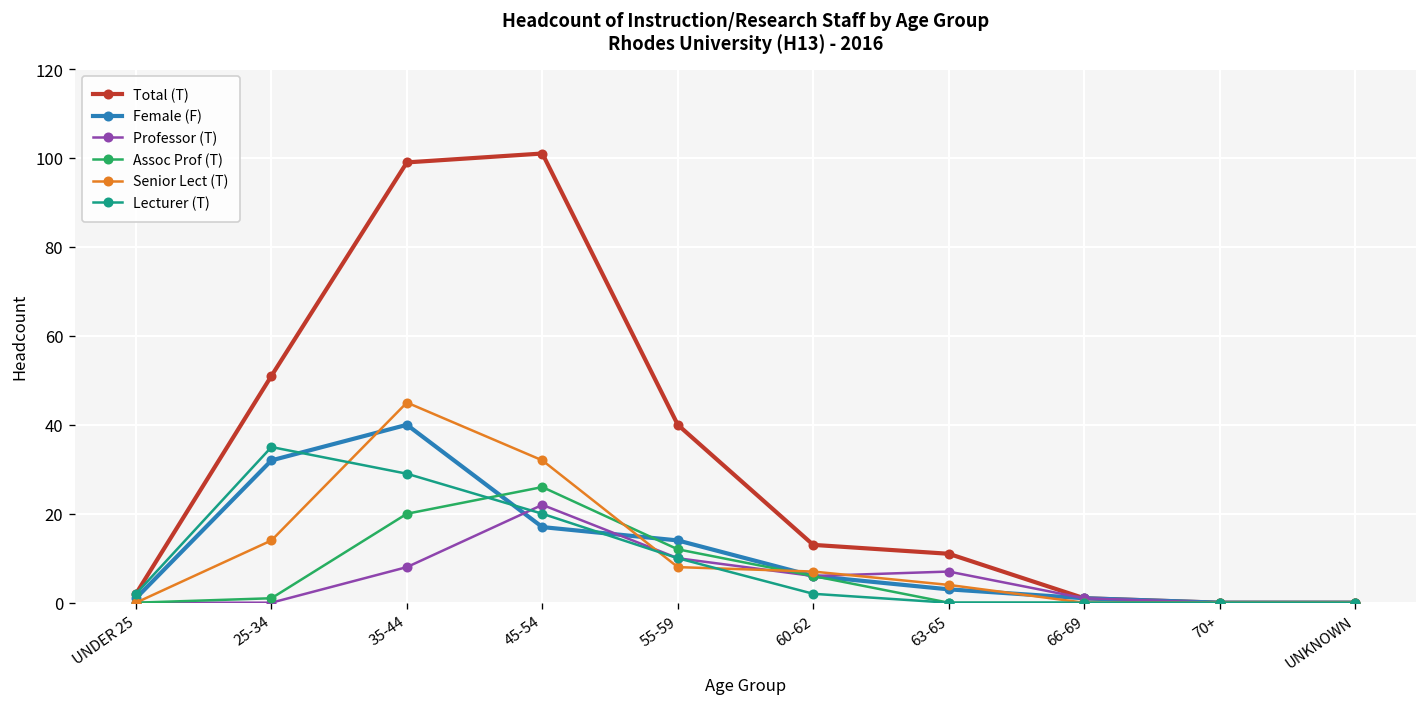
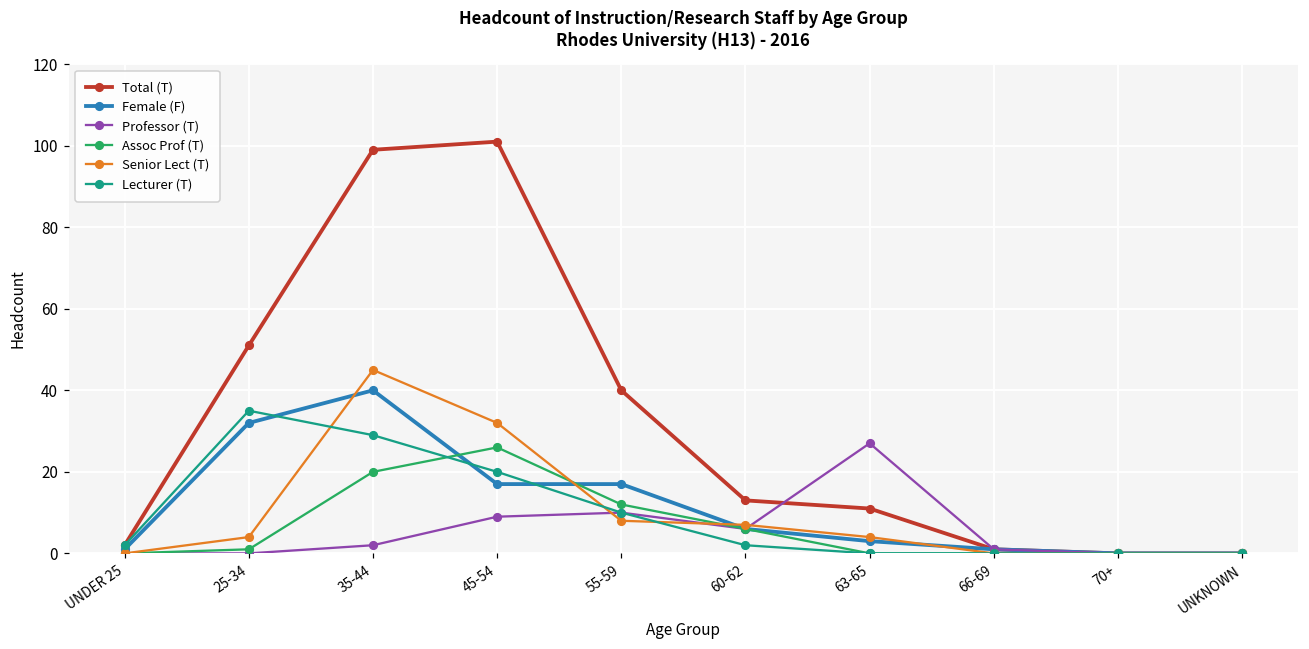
  {
    "Total (T)": {
      "25-34": 51,
      "35-44": 99,
      "45-54": 101,
      "55-59": 40,
      "60-62": 13,
      "63-65": 11
    },
    "Female (F)": {
      "UNDER 25": 1,
      "25-34": 32,
      "35-44": 40,
      "45-54": 17,
-     "55-59": 14,
+     "55-59": 17,
      "63-65": 3
    },
    "Professor (T)": {
      "25-34": 0,
-     "35-44": 8,
-     "45-54": 22,
-     "63-65": 7
+     "35-44": 2,
+     "45-54": 9,
+     "63-65": 27
    },
    "Senior Lect (T)": {
-     "25-34": 14,
+     "25-34": 4,
      "35-44": 45,
      "45-54": 32,
      "55-59": 8,
      "60-62": 7,
      "63-65": 4
    }
  }
